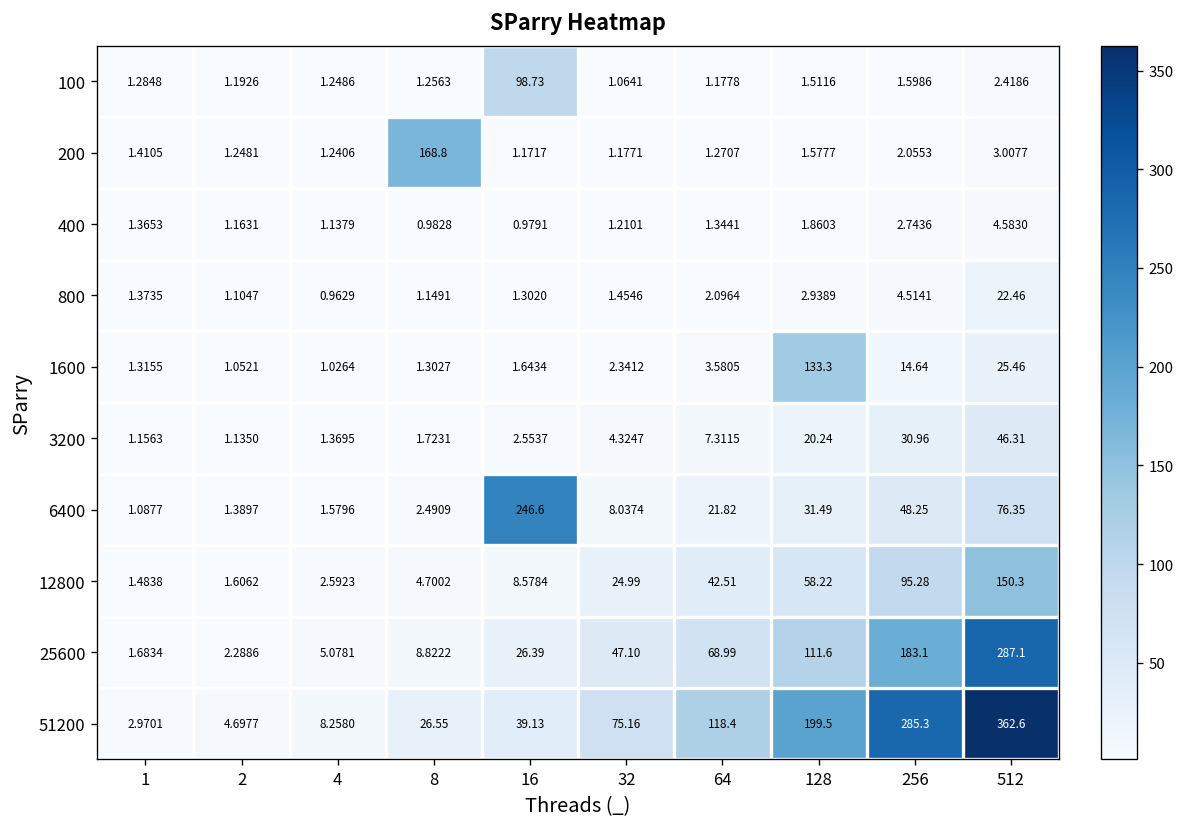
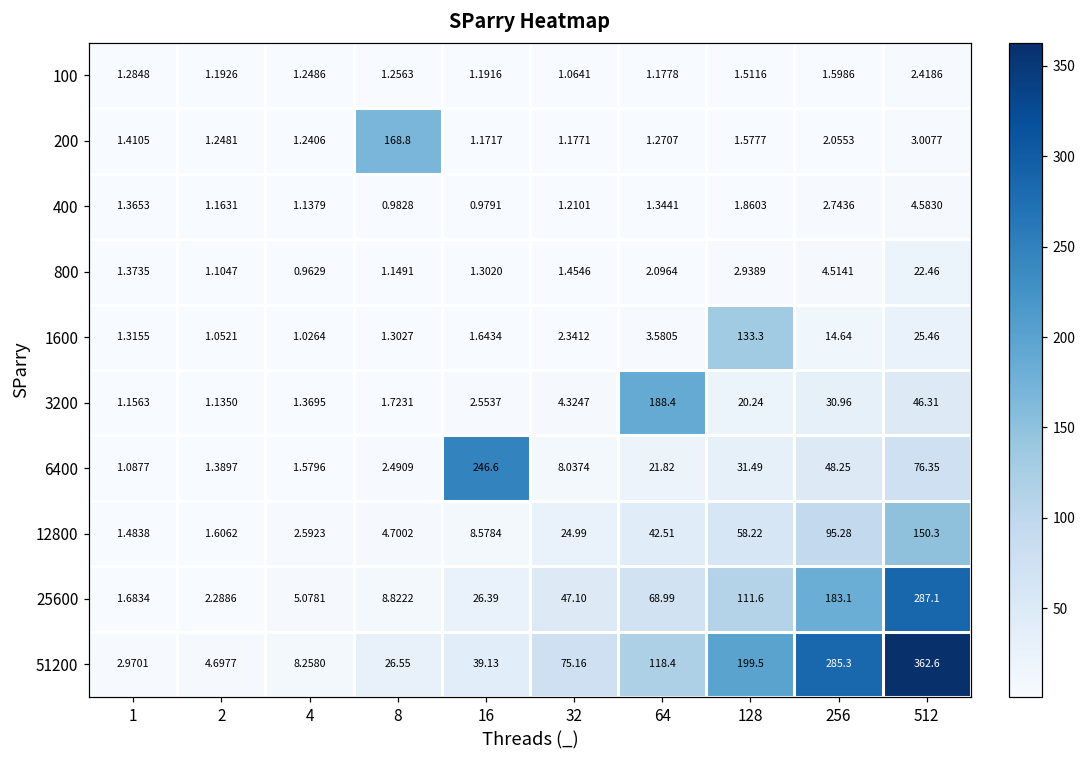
  {
    "100": {
      "1": 1.2848,
      "2": 1.1926,
      "4": 1.2486,
      "8": 1.2563,
-     "16": 98.73,
+     "16": 1.1916,
      "32": 1.0641,
      "64": 1.1778,
      "128": 1.5116,
      "256": 1.5986,
      "512": 2.4186
    },
    "200": {
      "1": 1.4105,
      "2": 1.2481,
      "4": 1.2406,
      "8": 168.8,
      "16": 1.1717,
      "32": 1.1771,
      "64": 1.2707,
      "128": 1.5777,
      "256": 2.0553,
      "512": 3.0077
    },
    "400": {
      "1": 1.3653,
      "2": 1.1631,
      "4": 1.1379,
      "8": 0.9828,
      "16": 0.9791,
      "32": 1.2101,
      "64": 1.3441,
      "128": 1.8603,
      "256": 2.7436,
      "512": 4.5830
    },
    "800": {
      "1": 1.3735,
      "2": 1.1047,
      "4": 0.9629,
      "8": 1.1491,
      "16": 1.3020,
      "32": 1.4546,
      "64": 2.0964,
      "128": 2.9389,
      "256": 4.5141,
      "512": 22.46
    },
    "1600": {
      "1": 1.3155,
      "2": 1.0521,
      "4": 1.0264,
      "8": 1.3027,
      "16": 1.6434,
      "32": 2.3412,
      "64": 3.5805,
      "128": 133.3,
      "256": 14.64,
      "512": 25.46
    },
    "3200": {
      "1": 1.1563,
      "2": 1.1350,
      "4": 1.3695,
      "8": 1.7231,
      "16": 2.5537,
      "32": 4.3247,
-     "64": 7.3115,
+     "64": 188.4,
      "128": 20.24,
      "256": 30.96,
      "512": 46.31
    },
    "6400": {
      "1": 1.0877,
      "2": 1.3897,
      "4": 1.5796,
      "8": 2.4909,
      "16": 246.6,
      "32": 8.0374,
      "64": 21.82,
      "128": 31.49,
      "256": 48.25,
      "512": 76.35
    },
    "12800": {
      "1": 1.4838,
      "2": 1.6062,
      "4": 2.5923,
      "8": 4.7002,
      "16": 8.5784,
      "32": 24.99,
      "64": 42.51,
      "128": 58.22,
      "256": 95.28,
      "512": 150.3
    },
    "25600": {
      "1": 1.6834,
      "2": 2.2886,
      "4": 5.0781,
      "8": 8.8222,
      "16": 26.39,
      "32": 47.10,
      "64": 68.99,
      "128": 111.6,
      "256": 183.1,
      "512": 287.1
    },
    "51200": {
      "1": 2.9701,
      "2": 4.6977,
      "4": 8.2580,
      "8": 26.55,
      "16": 39.13,
      "32": 75.16,
      "64": 118.4,
      "128": 199.5,
      "256": 285.3,
      "512": 362.6
    }
  }
